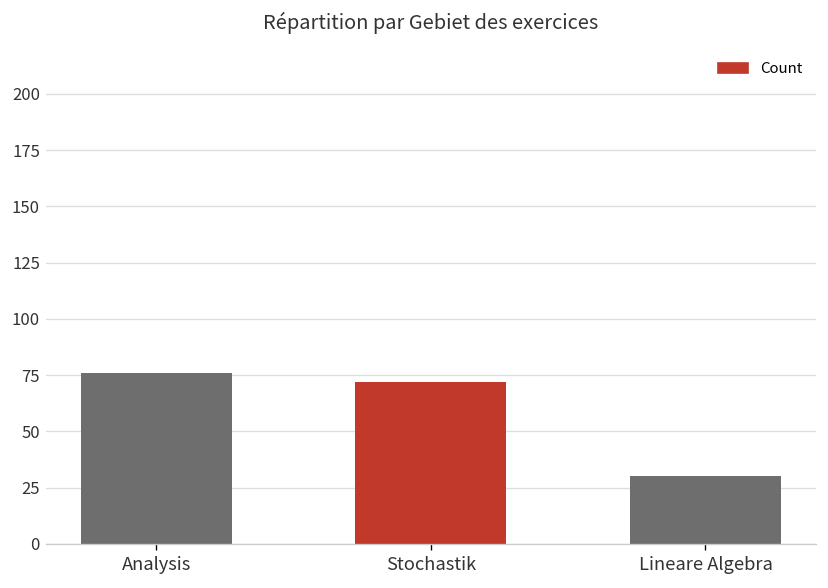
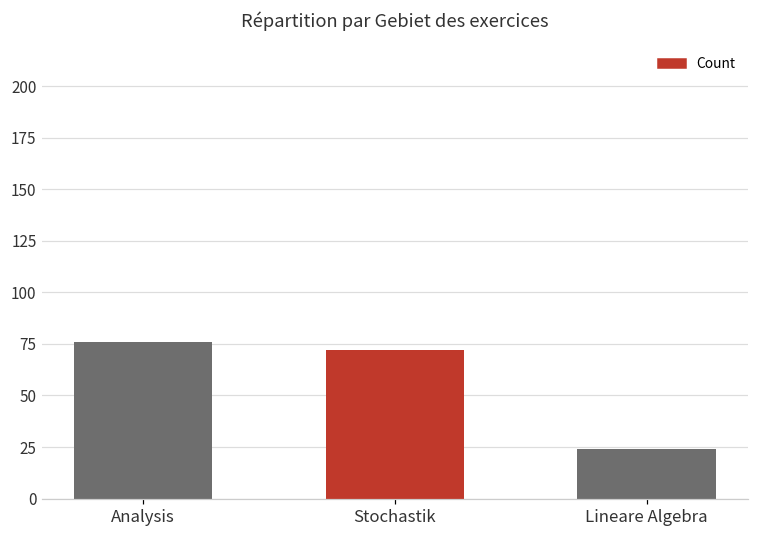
  {
    "Analysis": 76,
    "Stochastik": 72,
-   "Lineare Algebra": 30
+   "Lineare Algebra": 24
  }
